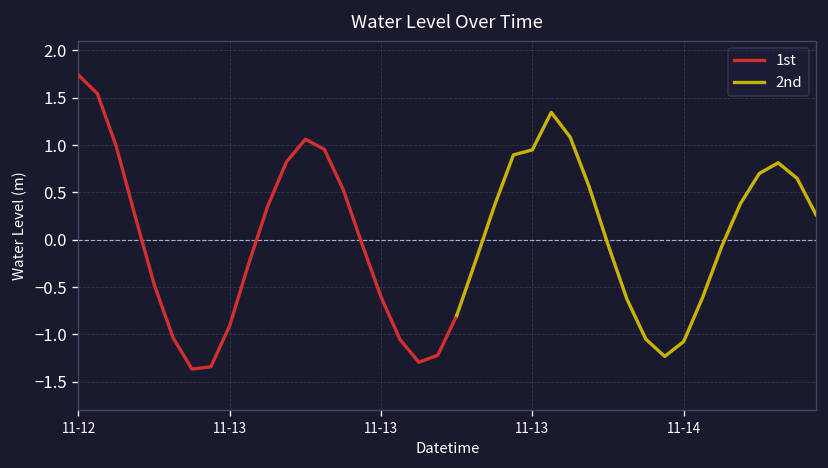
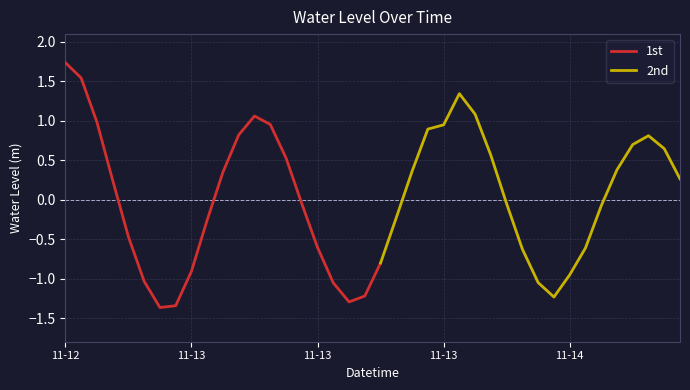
  {
    "1st": {
      "11-12": 1.7
    },
    "2nd": {
      "11-13": 0.9,
-     "11-14": -1.1
+     "11-14": -1.0
    }
  }
